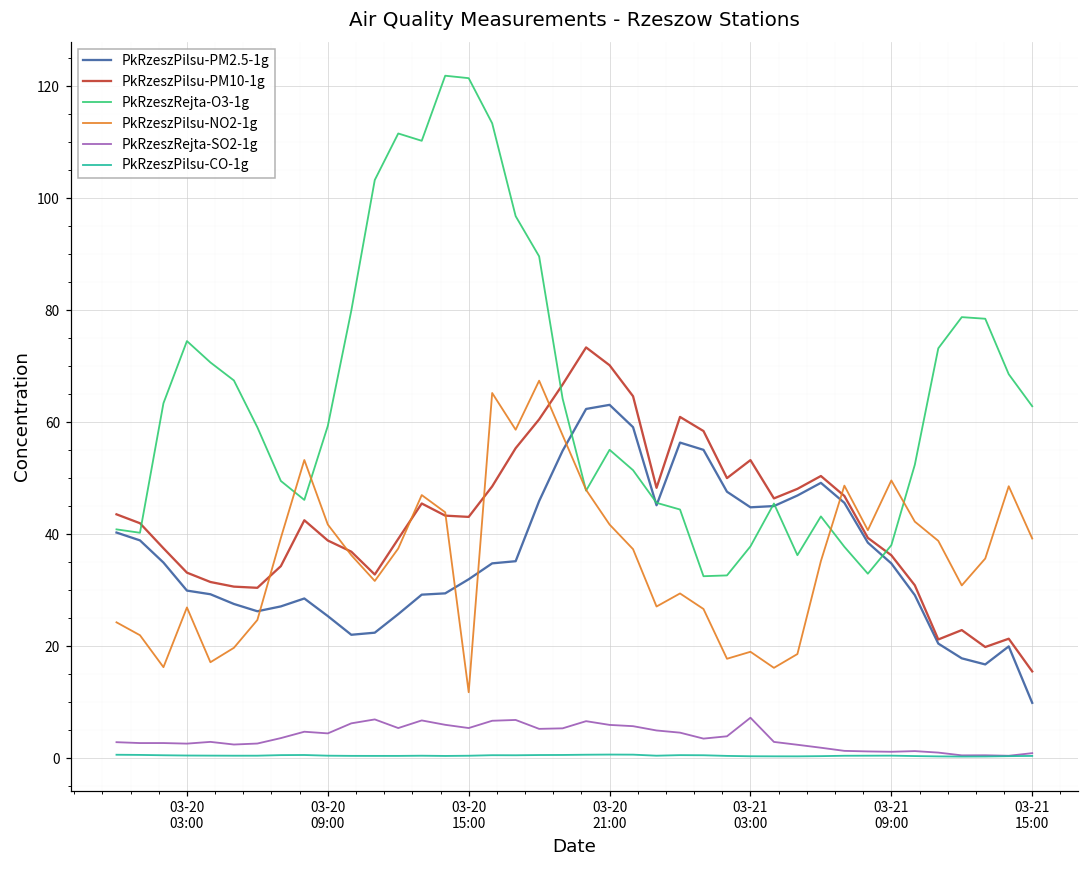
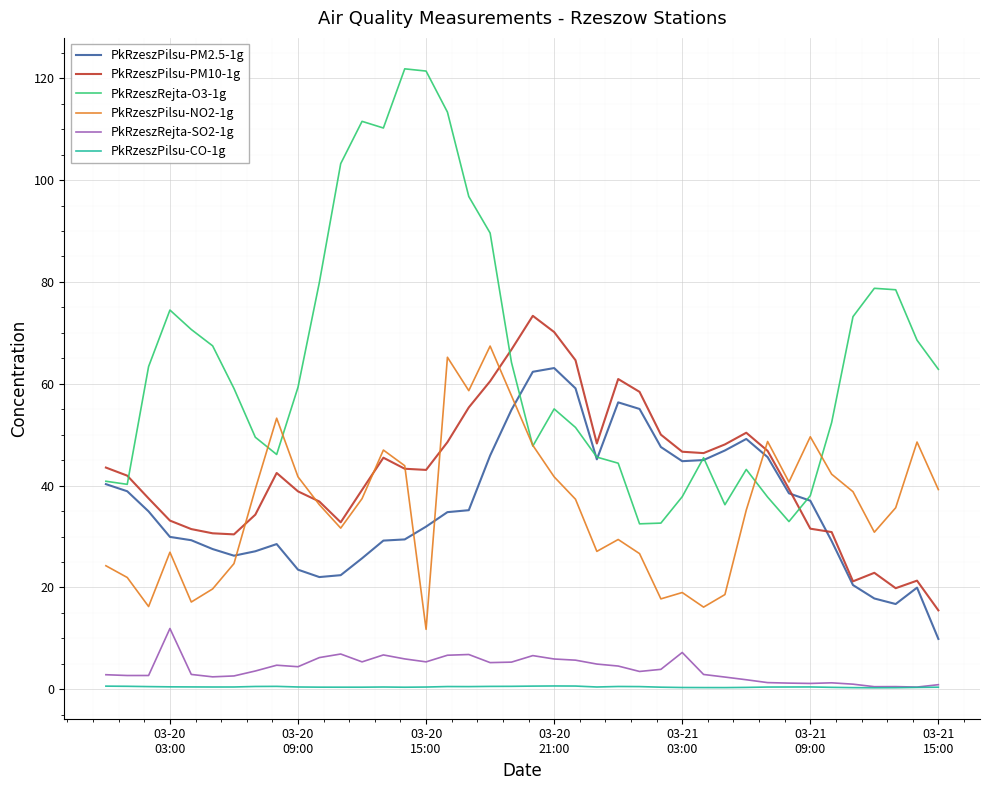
  {
    "PkRzeszPilsu-PM2.5-1g": {
      "03-20 03:00": 30,
-     "03-20 09:00": 25,
+     "03-20 09:00": 23,
      "03-20 15:00": 32,
      "03-20 21:00": 63,
      "03-21 03:00": 45,
-     "03-21 09:00": 35,
+     "03-21 09:00": 37,
      "03-21 15:00": 10
    },
    "PkRzeszPilsu-PM10-1g": {
      "03-20 03:00": 33,
      "03-20 09:00": 39,
      "03-20 15:00": 43,
      "03-20 21:00": 70,
-     "03-21 03:00": 53,
-     "03-21 09:00": 36,
+     "03-21 03:00": 47,
+     "03-21 09:00": 32,
      "03-21 15:00": 16
    },
    "PkRzeszPilsu-NO2-1g": {
      "03-20 03:00": 27,
      "03-20 09:00": 42,
      "03-20 15:00": 12,
      "03-20 21:00": 42,
      "03-21 03:00": 19,
      "03-21 09:00": 50,
      "03-21 15:00": 39
    },
    "PkRzeszRejta-SO2-1g": {
-     "03-20 03:00": 3,
+     "03-20 03:00": 12,
      "03-20 09:00": 4,
      "03-20 15:00": 5,
      "03-20 21:00": 6,
      "03-21 03:00": 7,
      "03-21 09:00": 1
    }
  }
